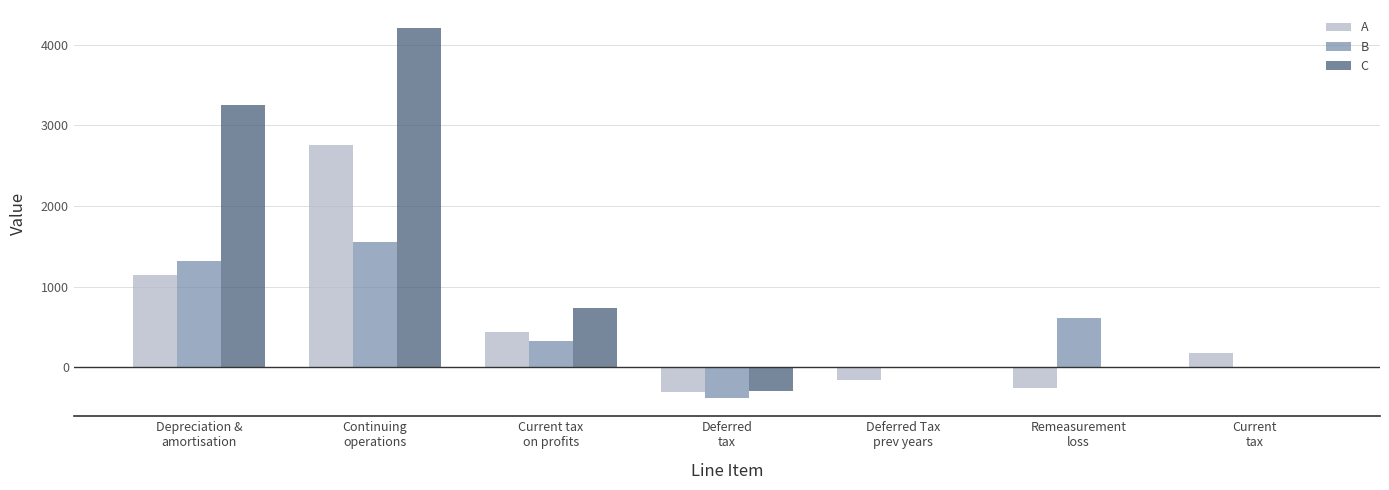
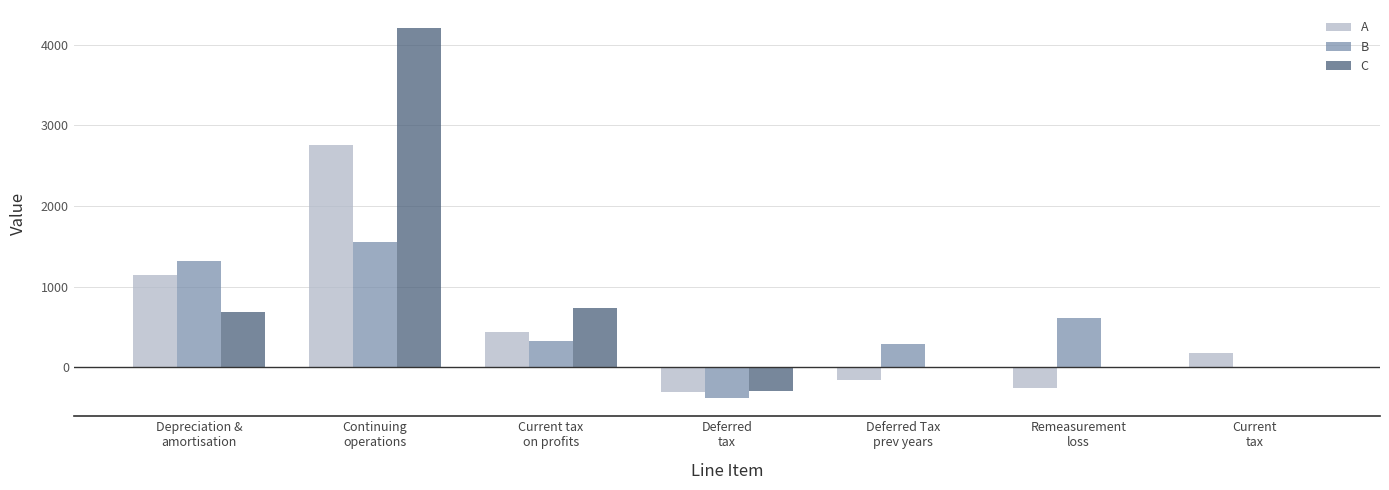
  {
    "A": {
      "Depreciation & amortisation": 1100,
      "Continuing operations": 2800,
      "Current tax on profits": 400,
      "Deferred tax": -300,
      "Deferred Tax prev years": -200,
      "Remeasurement loss": -300,
      "Current tax": 200
    },
    "B": {
      "Depreciation & amortisation": 1300,
      "Continuing operations": 1600,
      "Current tax on profits": 300,
      "Deferred tax": -400,
-     "Deferred Tax prev years": 0,
+     "Deferred Tax prev years": 300,
      "Remeasurement loss": 600
    },
    "C": {
-     "Depreciation & amortisation": 3300,
+     "Depreciation & amortisation": 700,
      "Continuing operations": 4200,
      "Current tax on profits": 700,
      "Deferred tax": -300,
      "Remeasurement loss": 0,
      "Current tax": 0
    }
  }
